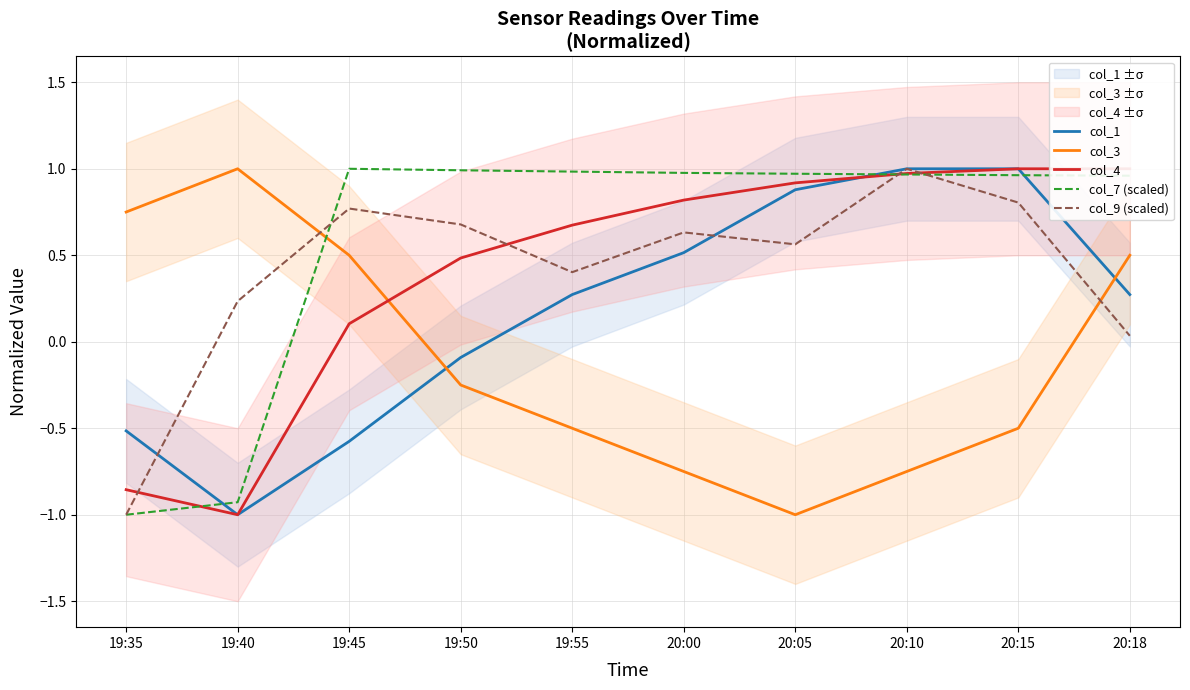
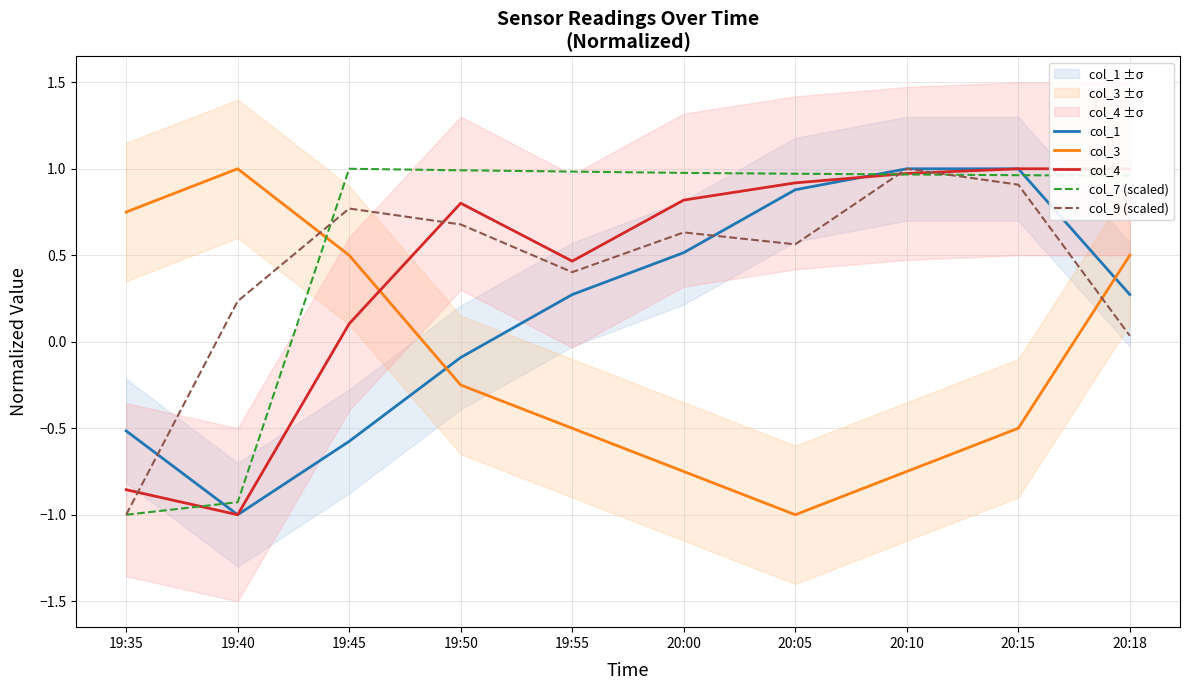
  {
    "col_1": {
      "19:35": -0.52,
      "19:45": -0.58,
      "19:50": -0.09,
      "19:55": 0.27,
      "20:00": 0.52,
      "20:05": 0.88,
      "20:18": 0.27
    },
    "col_3": {
      "19:35": 0.75,
      "19:40": 1.00,
      "19:45": 0.50,
      "19:50": -0.25,
      "19:55": -0.50,
      "20:00": -0.75,
      "20:05": -1.00,
      "20:10": -0.75,
      "20:15": -0.50,
      "20:18": 0.50
    },
    "col_4": {
      "19:35": -0.86,
      "19:45": 0.10,
-     "19:50": 0.48,
-     "19:55": 0.67,
+     "19:50": 0.80,
+     "19:55": 0.47,
      "20:05": 0.92
    },
    "col_7 (scaled)": {
      "19:40": -0.93,
      "19:45": 1.00,
      "19:55": 0.98,
      "20:00": 0.98,
      "20:05": 0.97,
      "20:15": 0.96
    },
    "col_9 (scaled)": {
      "19:40": 0.23,
      "19:45": 0.77,
      "19:50": 0.68,
      "19:55": 0.40,
      "20:00": 0.63,
      "20:05": 0.56,
-     "20:15": 0.80,
+     "20:15": 0.91,
      "20:18": 0.03
    }
  }
